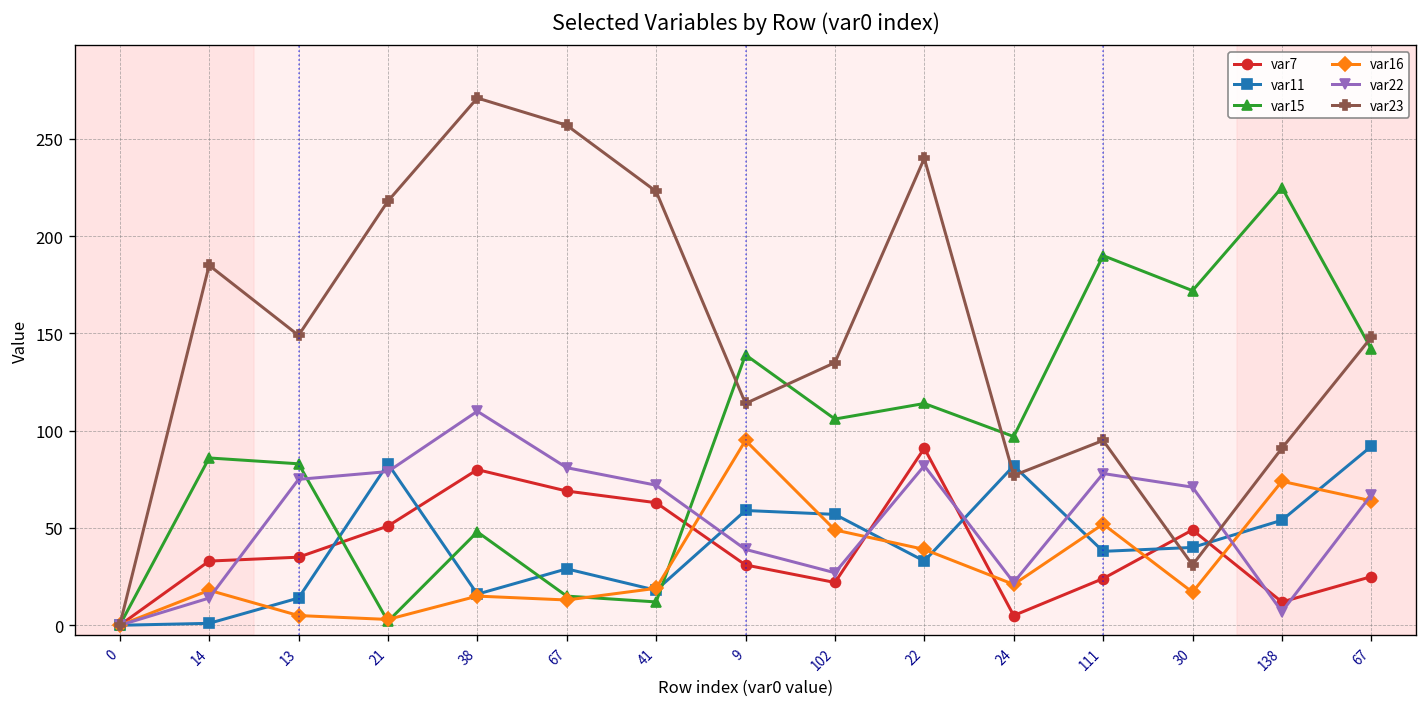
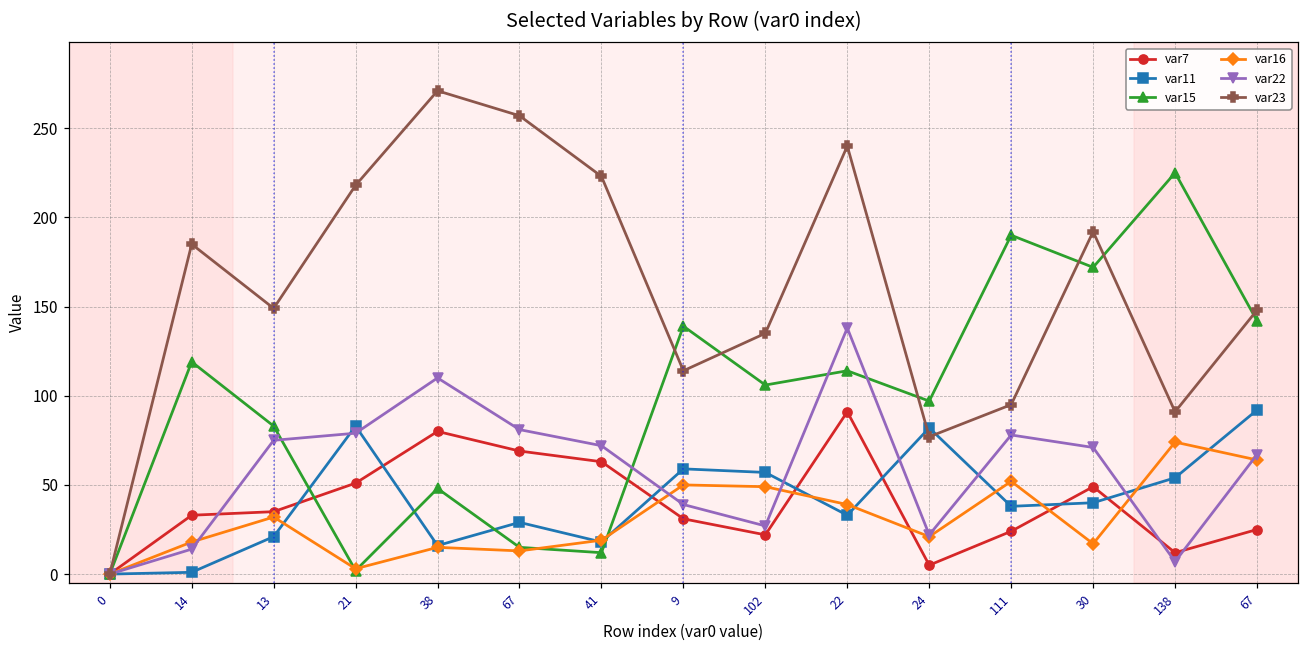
  {
    "var7": {
      "14": 33,
      "13": 35,
      "21": 51,
      "38": 80,
      "41": 63,
      "9": 31,
      "102": 22,
      "22": 91,
      "24": 5,
      "111": 24,
      "30": 49,
      "138": 12
    },
    "var11": {
      "14": 1,
-     "13": 14,
+     "13": 21,
      "21": 83,
      "9": 59,
      "102": 57,
      "22": 33,
      "24": 82,
      "111": 38,
      "30": 40,
      "138": 54
    },
    "var15": {
-     "14": 86,
+     "14": 119,
      "13": 83,
      "38": 48,
      "41": 12,
      "9": 139,
      "102": 106,
      "22": 114,
      "24": 97,
      "111": 190,
      "30": 172,
      "138": 225
    },
    "var16": {
      "14": 18,
-     "13": 5,
-     "9": 95,
+     "13": 32,
+     "9": 50,
      "102": 49,
      "22": 39,
      "111": 52,
      "30": 17,
      "138": 74
    },
    "var22": {
      "14": 14,
      "13": 75,
      "21": 79,
      "38": 110,
      "41": 72,
      "9": 39,
      "102": 27,
-     "22": 82,
+     "22": 138,
      "111": 78,
      "30": 71,
      "138": 7
    },
    "var23": {
      "14": 185,
      "13": 149,
      "21": 218,
      "38": 271,
      "41": 223,
      "9": 114,
      "102": 135,
      "22": 240,
      "24": 77,
      "111": 95,
-     "30": 31,
+     "30": 192,
      "138": 91
    }
  }
